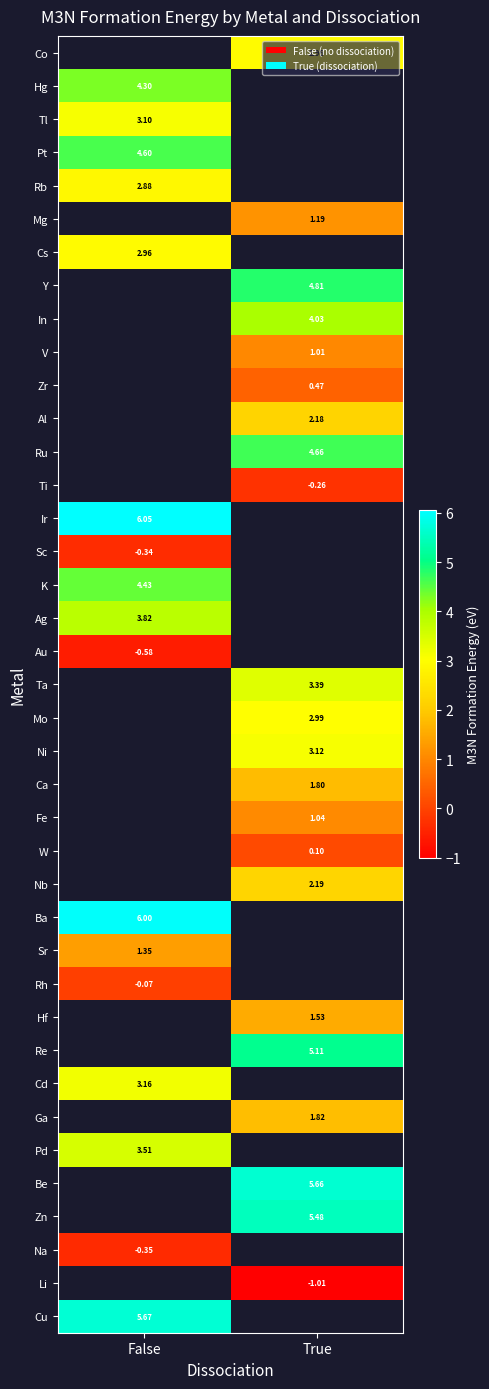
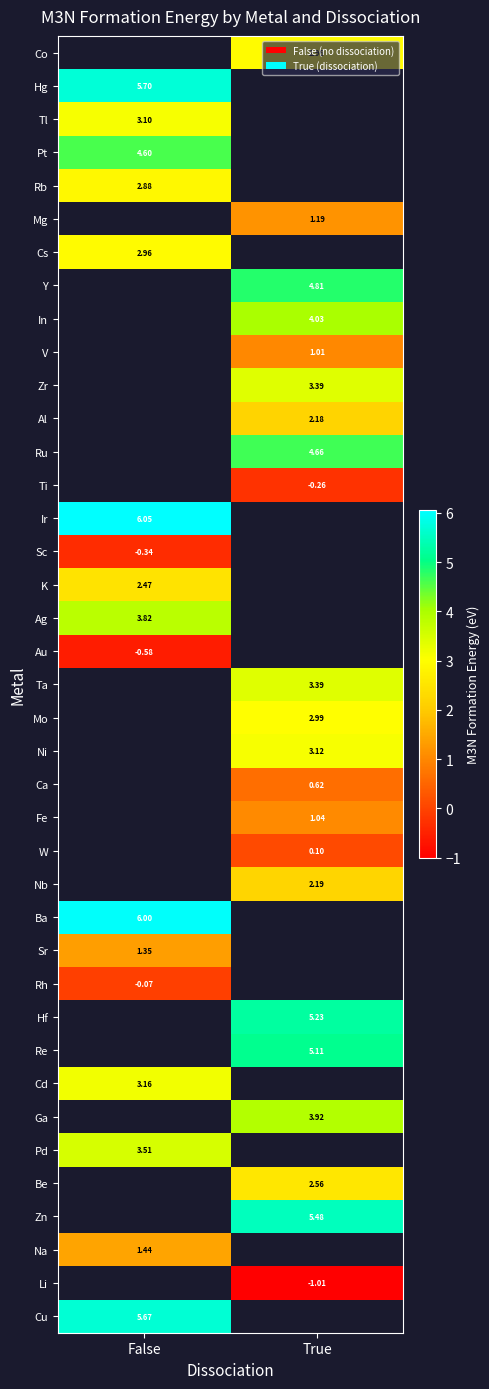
  {
    "Hg": {
-     "False": 4.30
+     "False": 5.70
    },
    "Tl": {
      "False": 3.10
    },
    "Pt": {
      "False": 4.60
    },
    "Rb": {
      "False": 2.88
    },
    "Mg": {
      "True": 1.19
    },
    "Cs": {
      "False": 2.96
    },
    "Y": {
      "True": 4.81
    },
    "In": {
      "True": 4.03
    },
    "V": {
      "True": 1.01
    },
    "Zr": {
-     "True": 0.47
+     "True": 3.39
    },
    "Al": {
      "True": 2.18
    },
    "Ru": {
      "True": 4.66
    },
    "Ti": {
      "True": -0.26
    },
    "Ir": {
      "False": 6.05
    },
    "Sc": {
      "False": -0.34
    },
    "K": {
-     "False": 4.43
+     "False": 2.47
    },
    "Ag": {
      "False": 3.82
    },
    "Au": {
      "False": -0.58
    },
    "Ta": {
      "True": 3.39
    },
    "Mo": {
      "True": 2.99
    },
    "Ni": {
      "True": 3.12
    },
    "Ca": {
-     "True": 1.80
+     "True": 0.62
    },
    "Fe": {
      "True": 1.04
    },
    "W": {
      "True": 0.10
    },
    "Nb": {
      "True": 2.19
    },
    "Ba": {
      "False": 6.00
    },
    "Sr": {
      "False": 1.35
    },
    "Rh": {
      "False": -0.07
    },
    "Hf": {
-     "True": 1.53
+     "True": 5.23
    },
    "Re": {
      "True": 5.11
    },
    "Cd": {
      "False": 3.16
    },
    "Ga": {
-     "True": 1.82
+     "True": 3.92
    },
    "Pd": {
      "False": 3.51
    },
    "Be": {
-     "True": 5.66
+     "True": 2.56
    },
    "Zn": {
      "True": 5.48
    },
    "Na": {
-     "False": -0.35
+     "False": 1.44
    },
    "Li": {
      "True": -1.01
    },
    "Cu": {
      "False": 5.67
    }
  }
